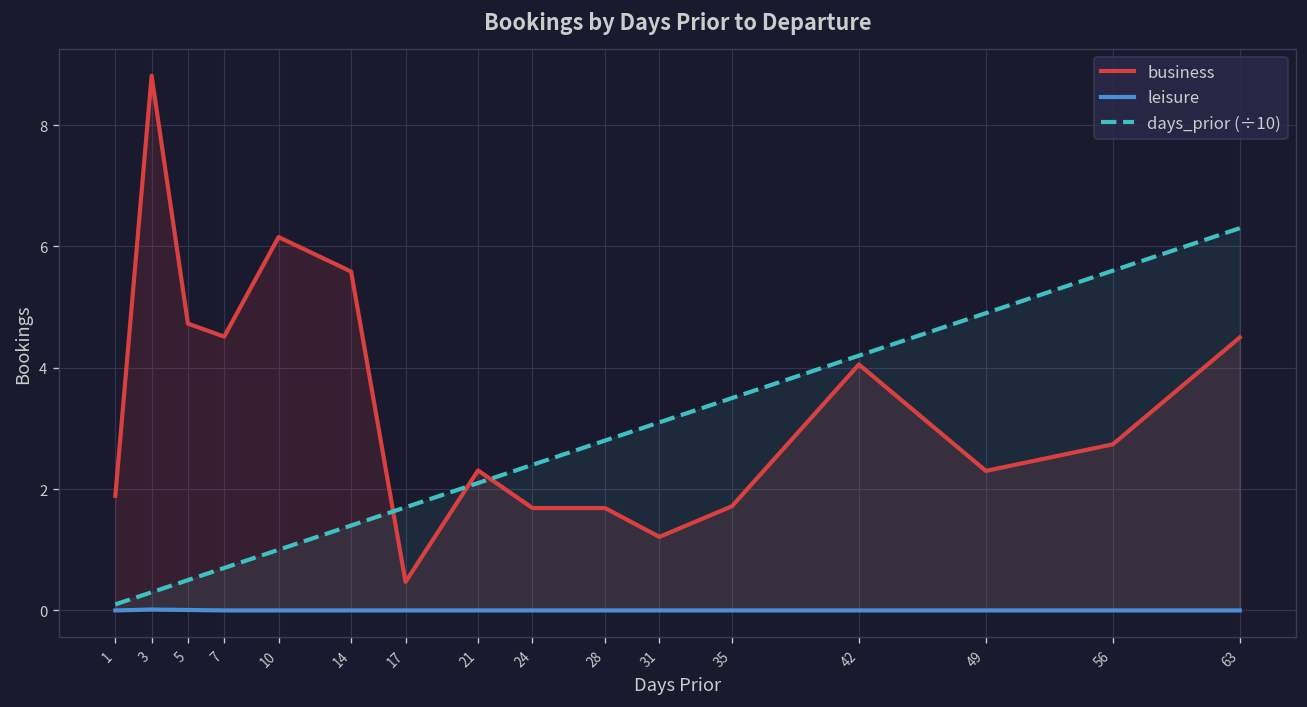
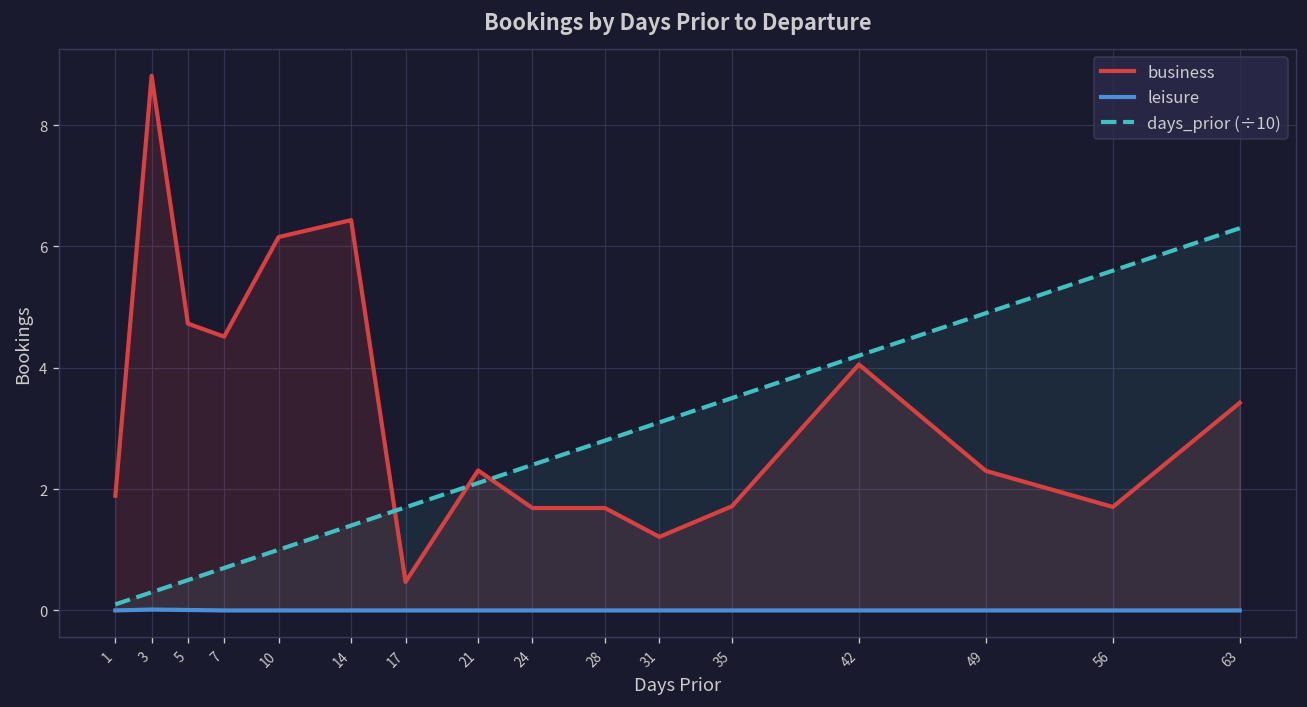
  {
    "business": {
      "1": 1.9,
      "3": 8.8,
      "5": 4.7,
      "7": 4.5,
      "10": 6.2,
-     "14": 5.6,
+     "14": 6.4,
      "17": 0.5,
      "21": 2.3,
      "24": 1.7,
      "28": 1.7,
      "31": 1.2,
      "35": 1.7,
      "42": 4.1,
      "49": 2.3,
-     "56": 2.7,
-     "63": 4.5
+     "56": 1.7,
+     "63": 3.4
    }
  }
